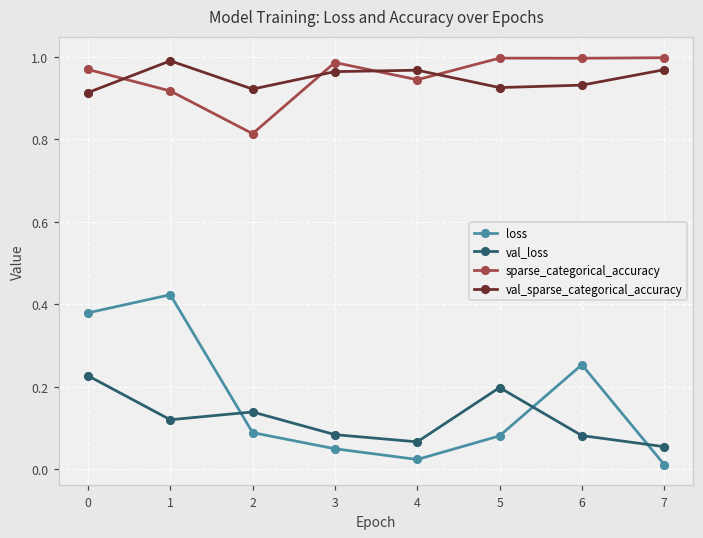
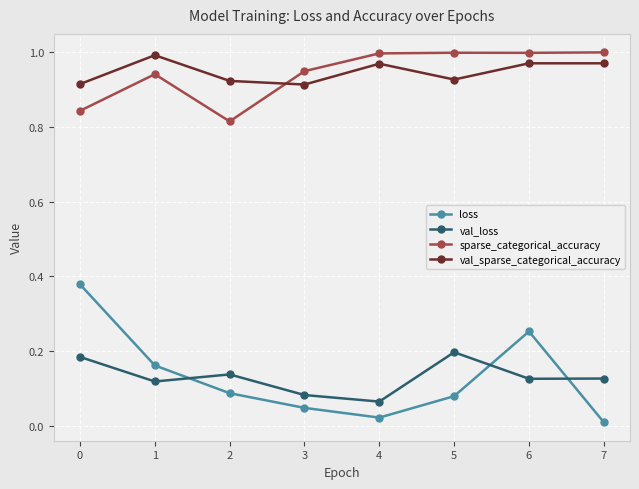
  {
    "loss": {
      "0": 0.38,
-     "1": 0.42,
+     "1": 0.16,
      "2": 0.09,
      "3": 0.05,
      "4": 0.02,
      "5": 0.08,
      "6": 0.25,
      "7": 0.01
    },
    "val_loss": {
-     "0": 0.23,
+     "0": 0.19,
      "1": 0.12,
      "2": 0.14,
      "3": 0.08,
      "4": 0.07,
      "5": 0.20,
-     "6": 0.08,
-     "7": 0.05
+     "6": 0.13,
+     "7": 0.13
    },
    "sparse_categorical_accuracy": {
-     "0": 0.97,
-     "1": 0.92,
+     "0": 0.84,
+     "1": 0.94,
      "2": 0.81,
-     "3": 0.99,
-     "4": 0.94,
+     "3": 0.95,
+     "4": 1.00,
      "5": 1.00,
      "6": 1.00,
      "7": 1.00
    },
    "val_sparse_categorical_accuracy": {
      "0": 0.91,
      "1": 0.99,
      "2": 0.92,
-     "3": 0.96,
+     "3": 0.91,
      "4": 0.97,
      "5": 0.93,
-     "6": 0.93,
+     "6": 0.97,
      "7": 0.97
    }
  }
